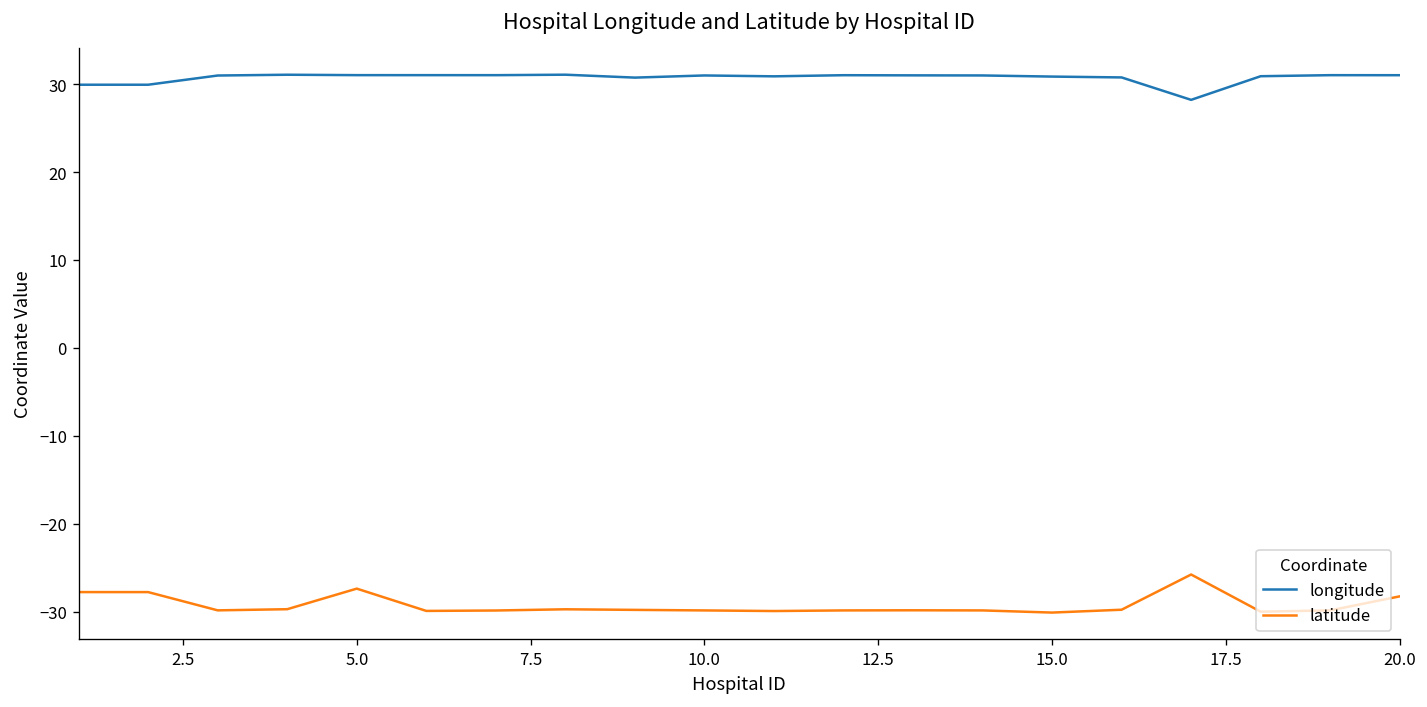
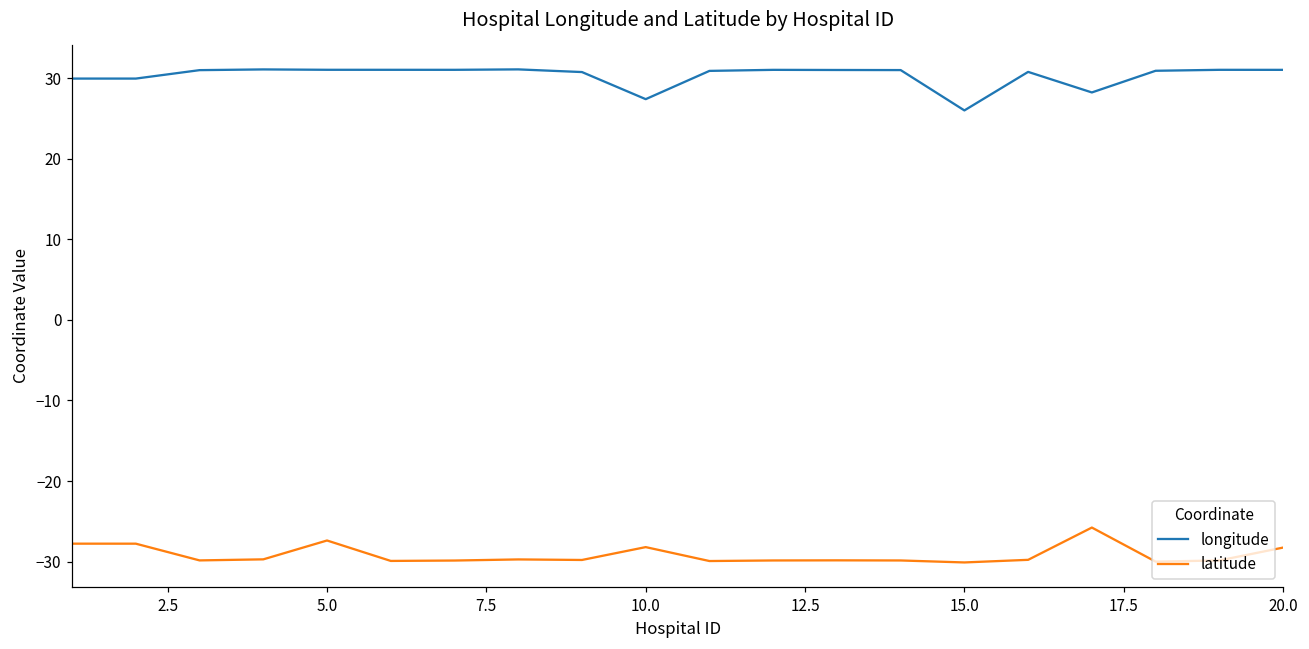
  {
    "longitude": {
      "5.0": 31,
-     "10.0": 31,
-     "15.0": 31,
+     "10.0": 27,
+     "15.0": 26,
      "20.0": 31
    },
    "latitude": {
      "5.0": -27,
-     "10.0": -30,
+     "10.0": -28,
      "15.0": -30,
      "20.0": -28
    }
  }
